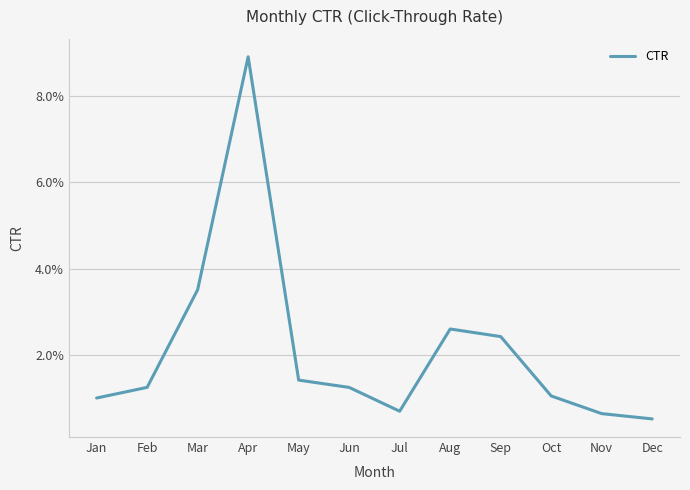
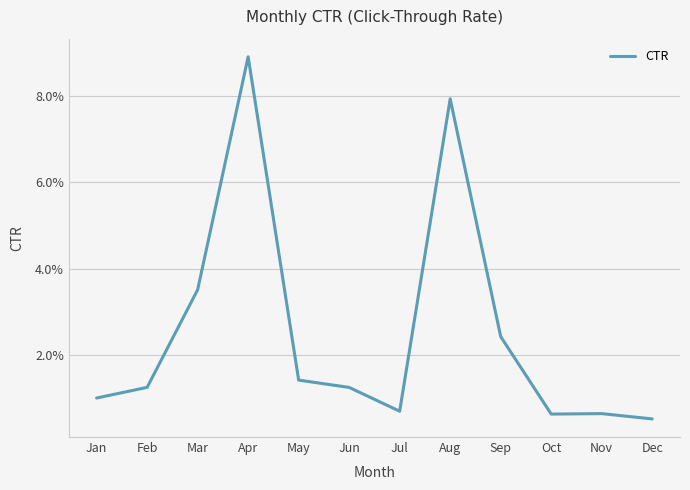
  {
    "Jan": "1.0%",
    "Feb": "1.3%",
    "Mar": "3.5%",
    "Apr": "8.9%",
    "May": "1.4%",
    "Jun": "1.3%",
    "Jul": "0.7%",
-   "Aug": "2.6%",
+   "Aug": "7.9%",
    "Sep": "2.4%",
-   "Oct": "1.1%",
+   "Oct": "0.6%",
    "Nov": "0.7%",
    "Dec": "0.5%"
  }
